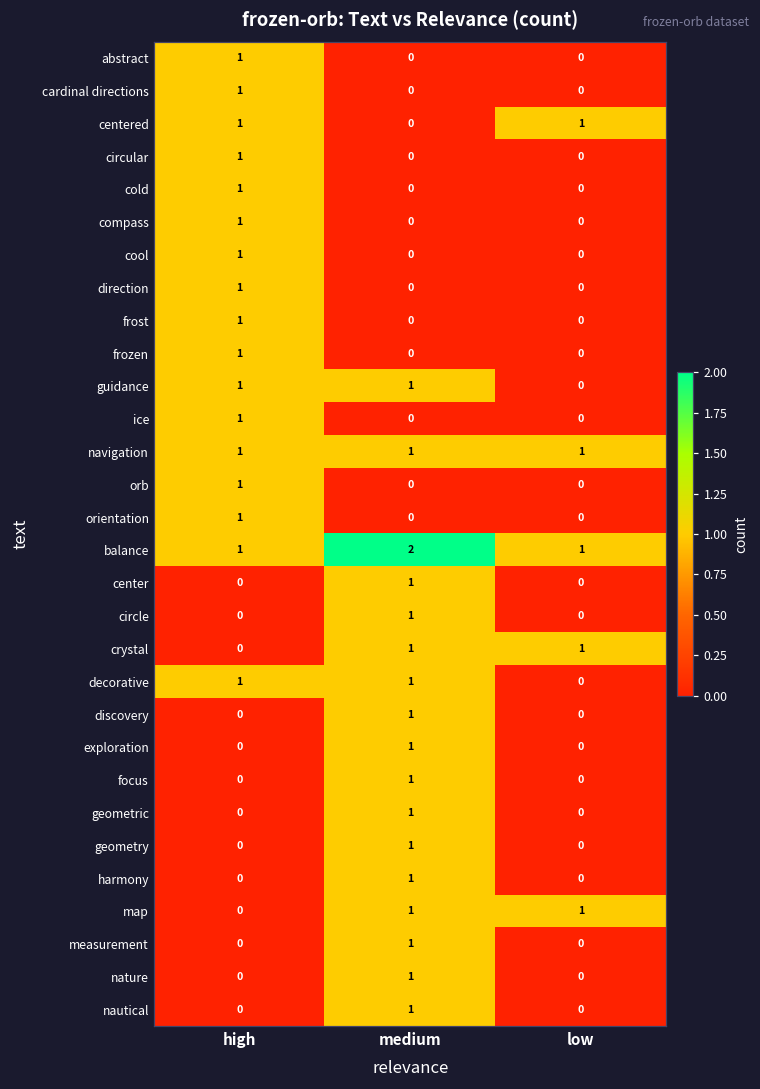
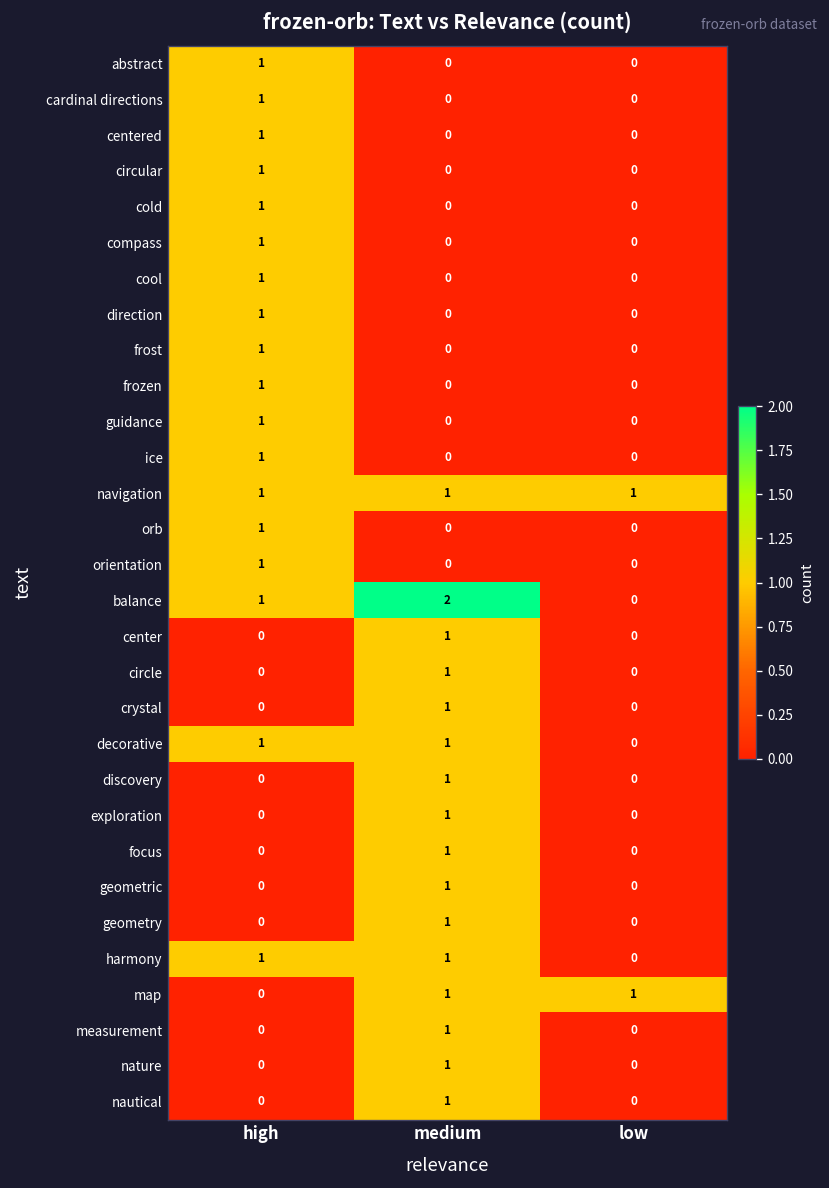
  {
    "abstract": {
      "high": 1,
      "medium": 0,
      "low": 0
    },
    "cardinal directions": {
      "high": 1,
      "medium": 0,
      "low": 0
    },
    "centered": {
      "high": 1,
      "medium": 0,
-     "low": 1
+     "low": 0
    },
    "circular": {
      "high": 1,
      "medium": 0,
      "low": 0
    },
    "cold": {
      "high": 1,
      "medium": 0,
      "low": 0
    },
    "compass": {
      "high": 1,
      "medium": 0,
      "low": 0
    },
    "cool": {
      "high": 1,
      "medium": 0,
      "low": 0
    },
    "direction": {
      "high": 1,
      "medium": 0,
      "low": 0
    },
    "frost": {
      "high": 1,
      "medium": 0,
      "low": 0
    },
    "frozen": {
      "high": 1,
      "medium": 0,
      "low": 0
    },
    "guidance": {
      "high": 1,
-     "medium": 1,
+     "medium": 0,
      "low": 0
    },
    "ice": {
      "high": 1,
      "medium": 0,
      "low": 0
    },
    "navigation": {
      "high": 1,
      "medium": 1,
      "low": 1
    },
    "orb": {
      "high": 1,
      "medium": 0,
      "low": 0
    },
    "orientation": {
      "high": 1,
      "medium": 0,
      "low": 0
    },
    "balance": {
      "high": 1,
      "medium": 2,
-     "low": 1
+     "low": 0
    },
    "center": {
      "high": 0,
      "medium": 1,
      "low": 0
    },
    "circle": {
      "high": 0,
      "medium": 1,
      "low": 0
    },
    "crystal": {
      "high": 0,
      "medium": 1,
-     "low": 1
+     "low": 0
    },
    "decorative": {
      "high": 1,
      "medium": 1,
      "low": 0
    },
    "discovery": {
      "high": 0,
      "medium": 1,
      "low": 0
    },
    "exploration": {
      "high": 0,
      "medium": 1,
      "low": 0
    },
    "focus": {
      "high": 0,
      "medium": 1,
      "low": 0
    },
    "geometric": {
      "high": 0,
      "medium": 1,
      "low": 0
    },
    "geometry": {
      "high": 0,
      "medium": 1,
      "low": 0
    },
    "harmony": {
-     "high": 0,
+     "high": 1,
      "medium": 1,
      "low": 0
    },
    "map": {
      "high": 0,
      "medium": 1,
      "low": 1
    },
    "measurement": {
      "high": 0,
      "medium": 1,
      "low": 0
    },
    "nature": {
      "high": 0,
      "medium": 1,
      "low": 0
    },
    "nautical": {
      "high": 0,
      "medium": 1,
      "low": 0
    }
  }
